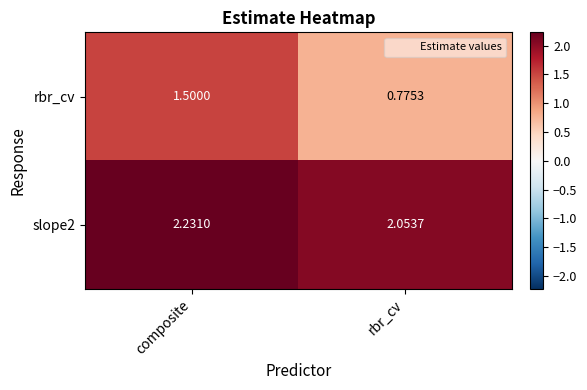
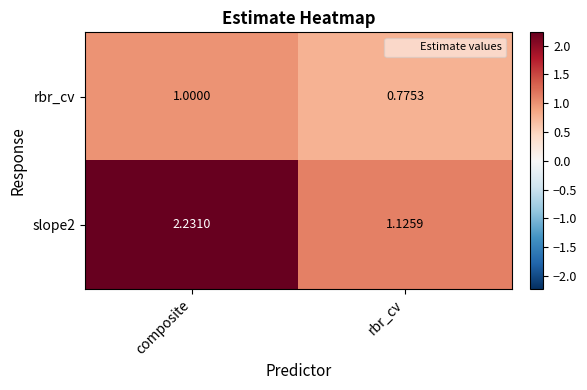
  {
    "rbr_cv": {
-     "composite": 1.5000,
+     "composite": 1.0000,
      "rbr_cv": 0.7753
    },
    "slope2": {
      "composite": 2.2310,
-     "rbr_cv": 2.0537
+     "rbr_cv": 1.1259
    }
  }
